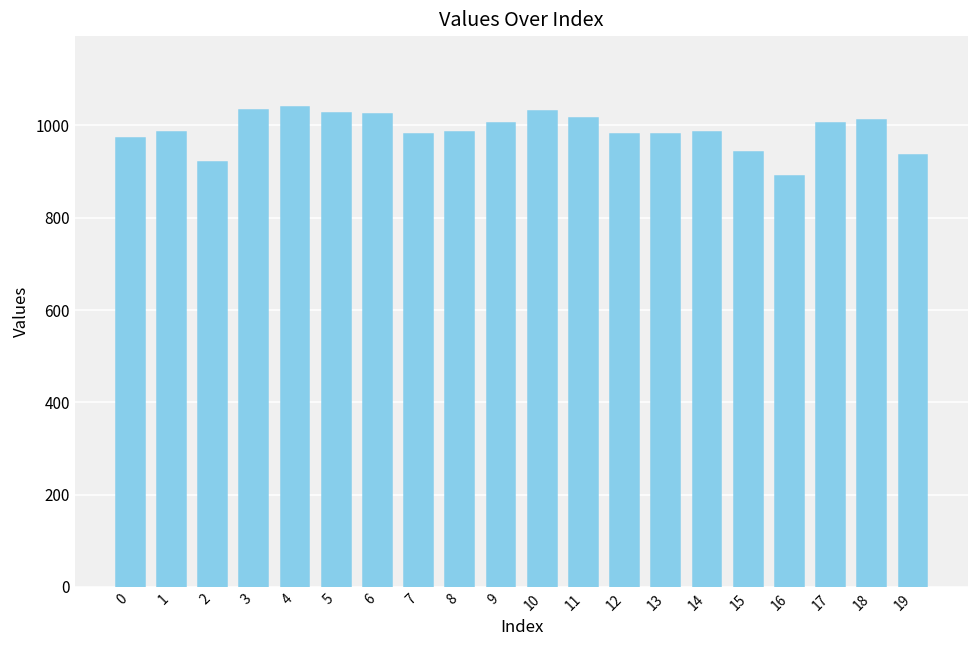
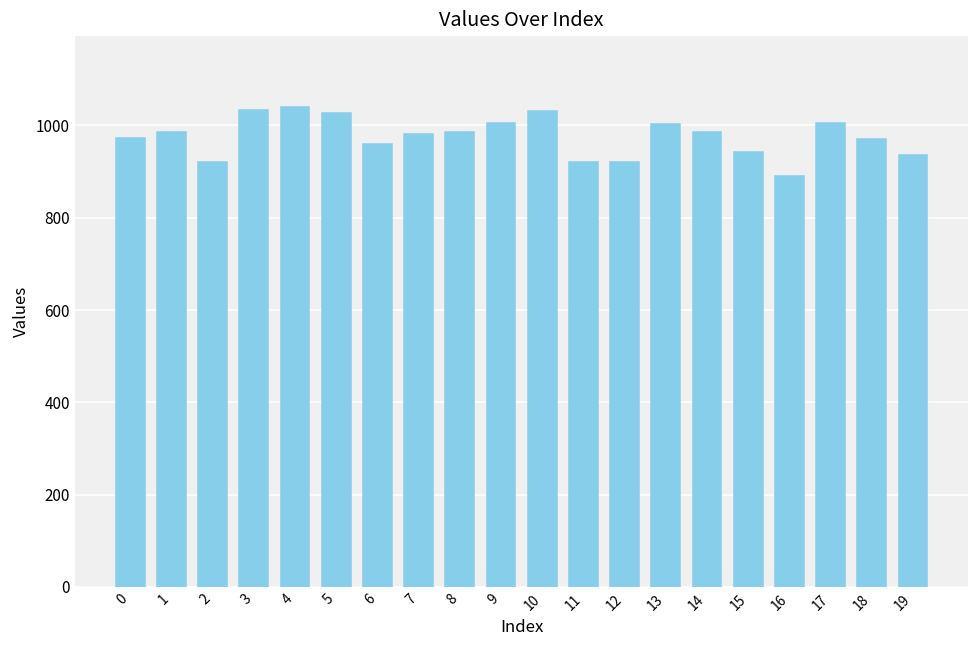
  {
    "0": 970,
    "1": 990,
    "2": 920,
    "3": 1030,
    "4": 1040,
    "5": 1030,
-   "6": 1030,
+   "6": 960,
    "7": 980,
    "8": 990,
    "9": 1010,
    "10": 1030,
-   "11": 1020,
-   "12": 980,
-   "13": 980,
+   "11": 920,
+   "12": 920,
+   "13": 1000,
    "14": 990,
    "15": 940,
    "16": 890,
    "17": 1010,
-   "18": 1010,
+   "18": 970,
    "19": 940
  }
